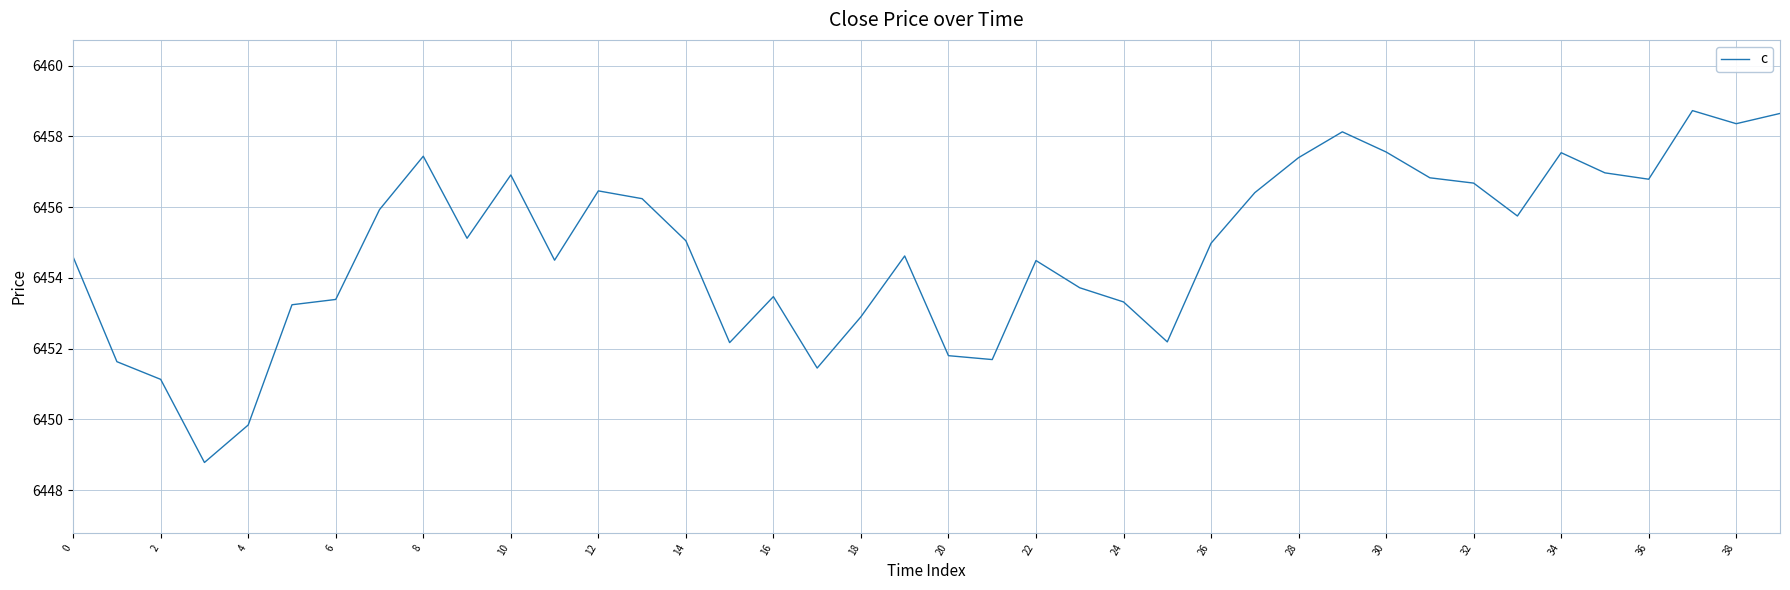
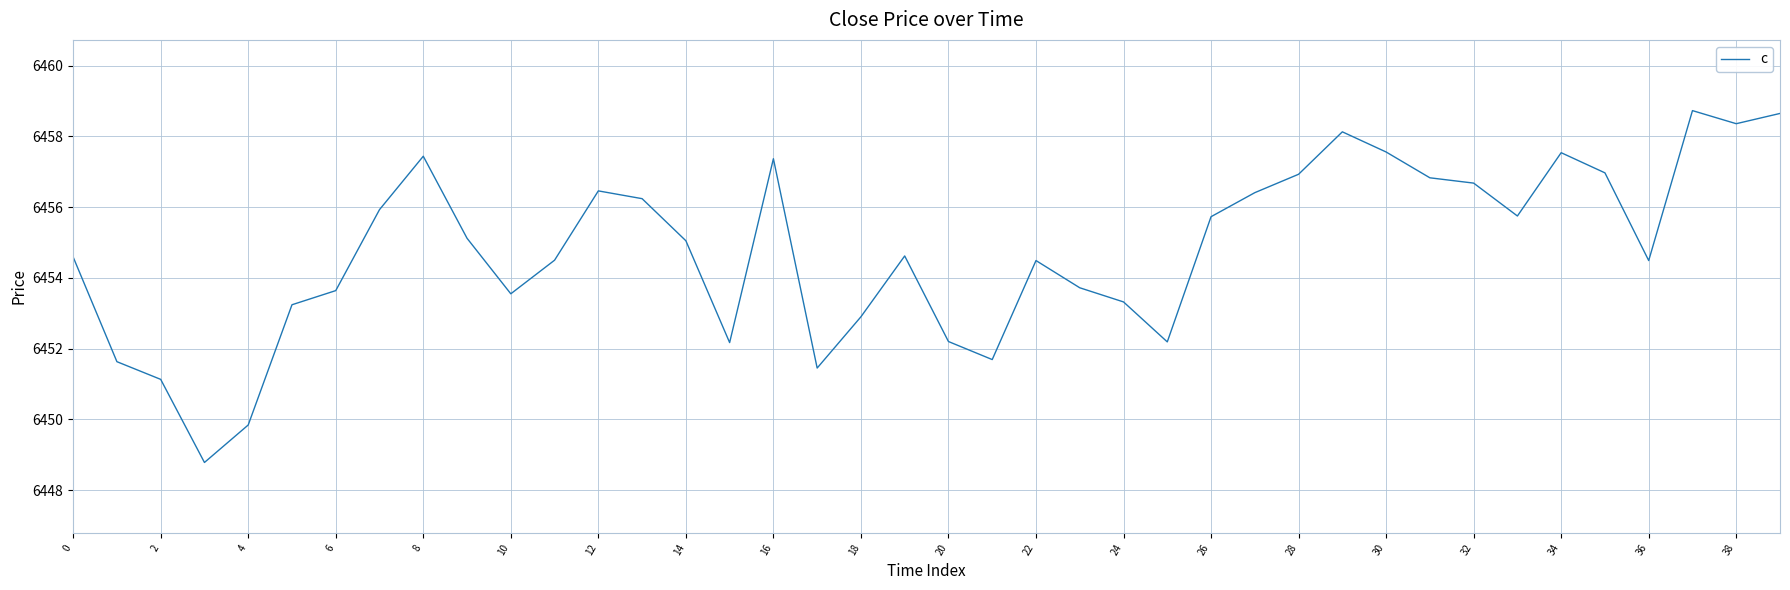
  {
    "0": 6454.6,
    "2": 6451.1,
    "4": 6449.8,
-   "6": 6453.4,
+   "6": 6453.6,
    "8": 6457.4,
-   "10": 6456.9,
+   "10": 6453.6,
    "12": 6456.5,
    "14": 6455.1,
-   "16": 6453.5,
+   "16": 6457.4,
    "18": 6452.9,
-   "20": 6451.8,
+   "20": 6452.2,
    "22": 6454.5,
    "24": 6453.3,
-   "26": 6455.0,
-   "28": 6457.4,
+   "26": 6455.7,
+   "28": 6456.9,
    "30": 6457.6,
    "32": 6456.7,
    "34": 6457.5,
-   "36": 6456.8,
+   "36": 6454.5,
    "38": 6458.4
  }
